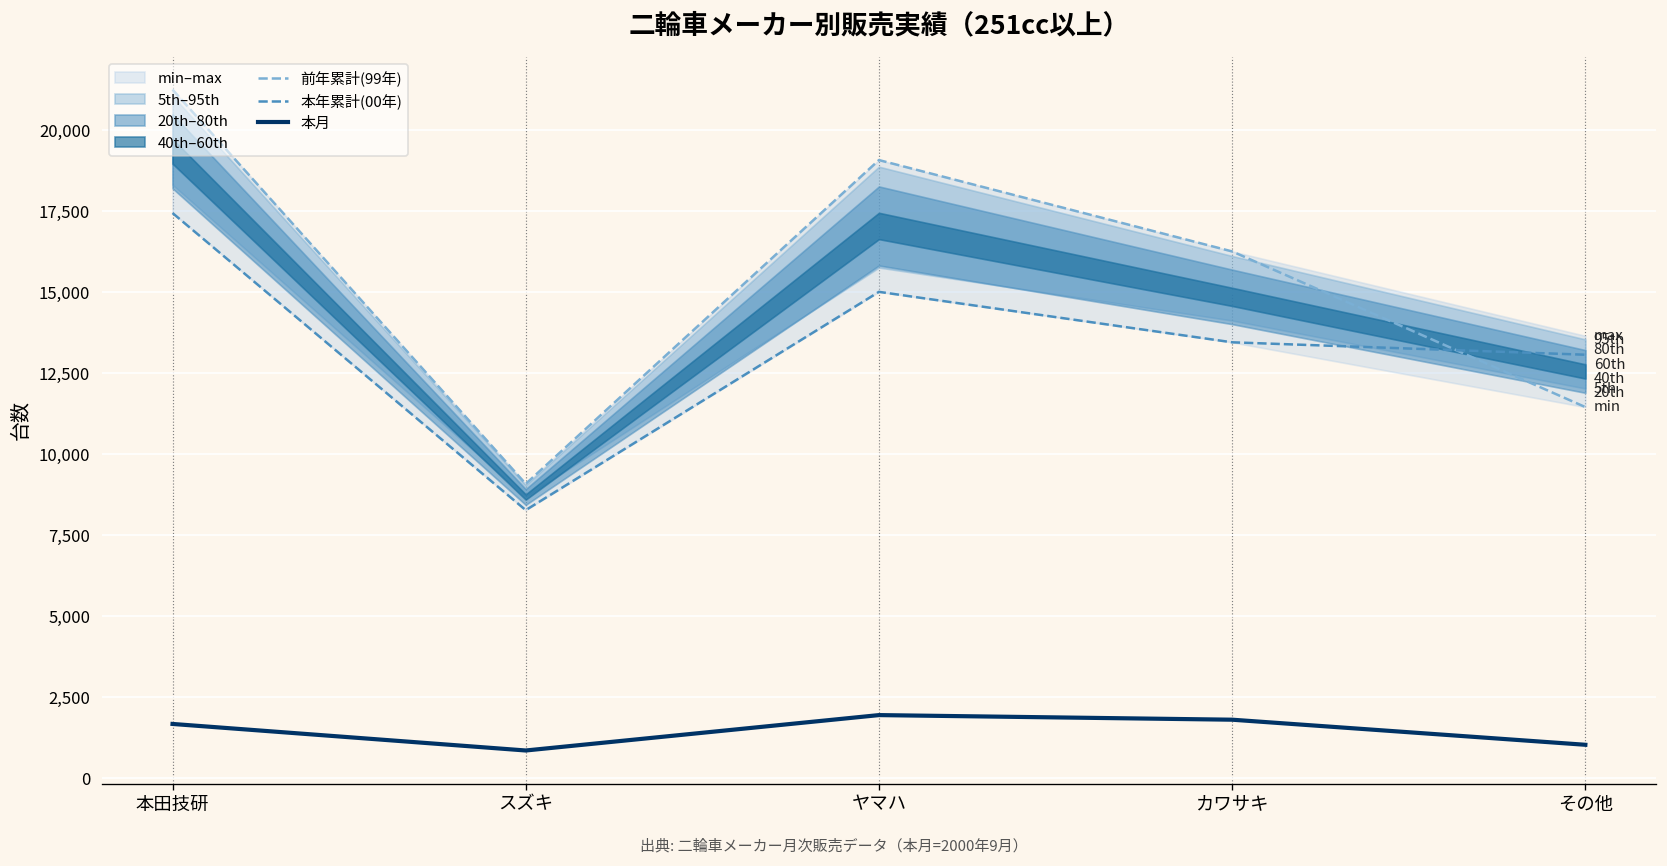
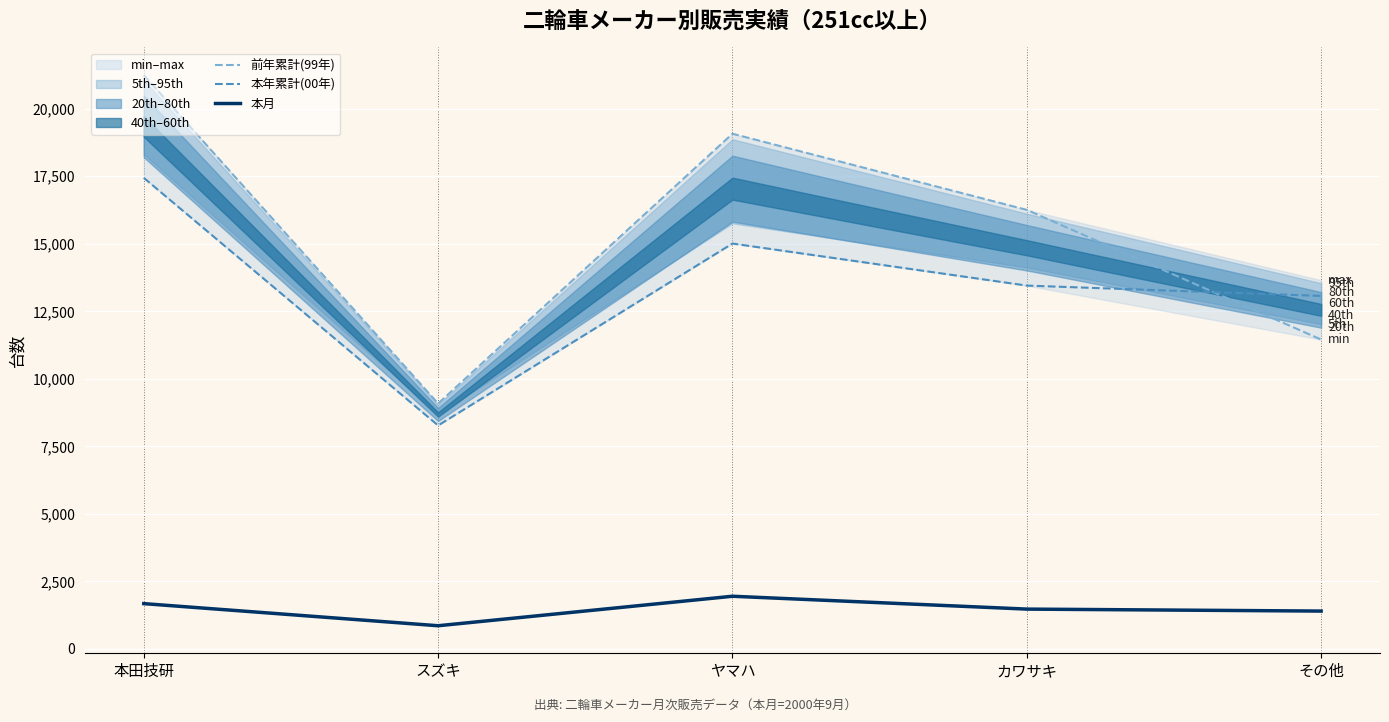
  {
    "本月": {
      "本田技研": "1,700",
      "スズキ": "900",
      "ヤマハ": "2,000",
-     "カワサキ": "1,800",
-     "その他": "1,000"
+     "カワサキ": "1,500",
+     "その他": "1,400"
    }
  }
